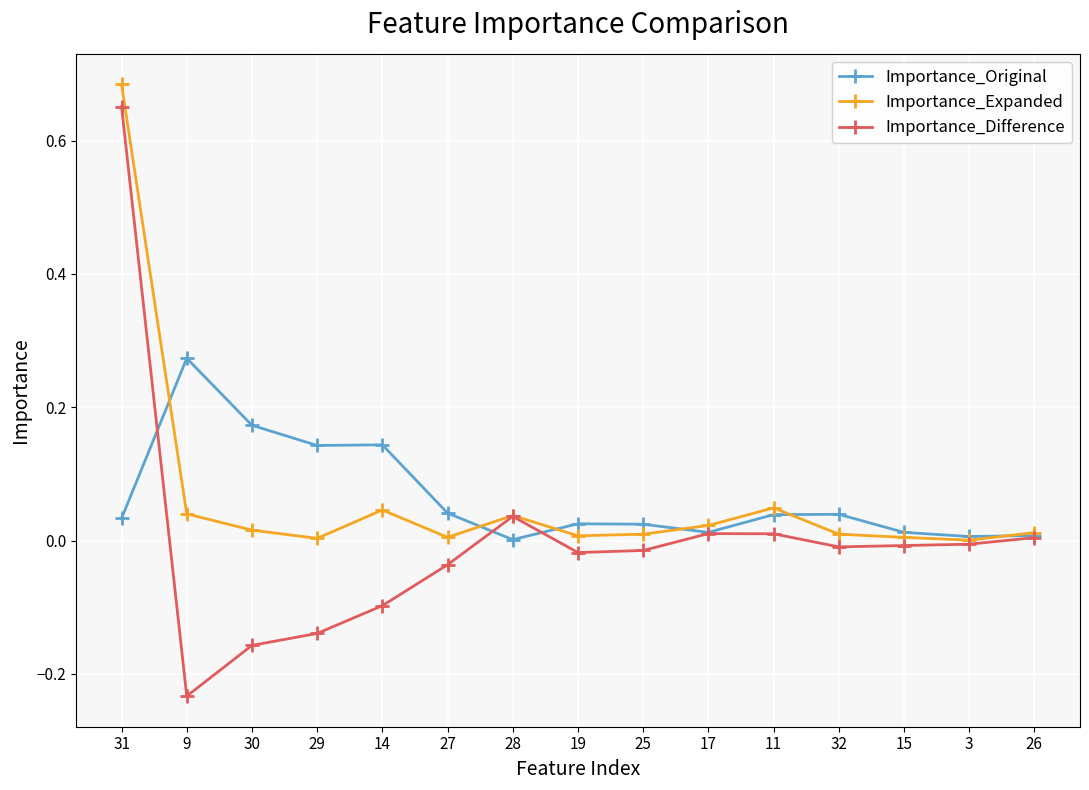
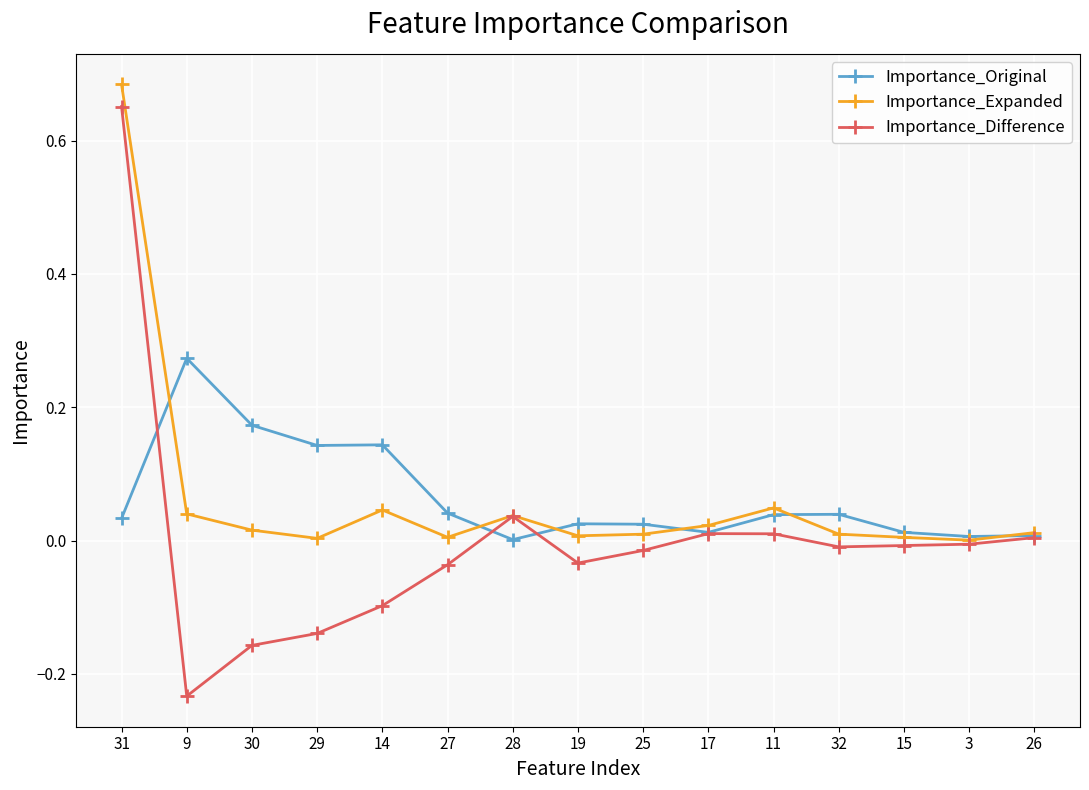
  {
    "Importance_Original": {
      "31": 0.03,
      "9": 0.27,
      "30": 0.17,
      "29": 0.14,
      "14": 0.14,
      "27": 0.04,
      "28": 0.00,
      "19": 0.03,
      "25": 0.02,
      "11": 0.04,
      "32": 0.04,
      "15": 0.01,
      "3": 0.01
    },
    "Importance_Expanded": {
      "31": 0.68,
      "9": 0.04,
      "30": 0.02,
      "29": 0.00,
      "14": 0.05,
      "27": 0.00,
      "19": 0.01,
      "25": 0.01,
      "17": 0.02,
      "11": 0.05,
      "32": 0.01,
      "15": 0.00,
      "3": 0.00,
      "26": 0.01
    },
    "Importance_Difference": {
      "31": 0.65,
      "9": -0.23,
      "30": -0.16,
      "29": -0.14,
      "14": -0.10,
      "27": -0.04,
-     "19": -0.02,
+     "19": -0.03,
      "25": -0.01,
      "11": 0.01,
      "32": -0.01,
      "15": -0.01,
      "3": -0.01
    }
  }
